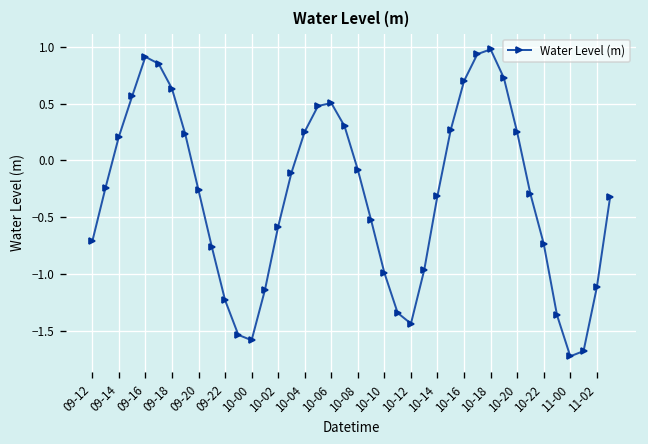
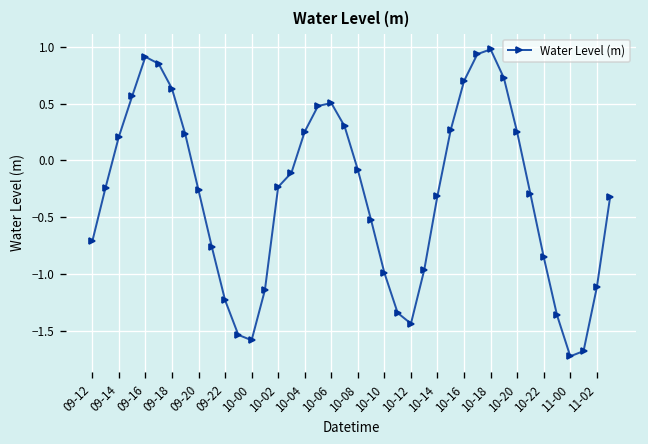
  {
    "09-12": -0.7,
    "09-14": 0.2,
    "09-16": 0.9,
    "09-18": 0.6,
    "09-20": -0.3,
    "09-22": -1.2,
    "10-00": -1.6,
-   "10-02": -0.6,
+   "10-02": -0.2,
    "10-04": 0.3,
    "10-06": 0.5,
    "10-08": -0.1,
    "10-10": -1.0,
    "10-12": -1.4,
    "10-14": -0.3,
    "10-16": 0.7,
    "10-18": 1.0,
    "10-20": 0.2,
-   "10-22": -0.7,
+   "10-22": -0.9,
    "11-00": -1.7,
    "11-02": -1.1
  }
